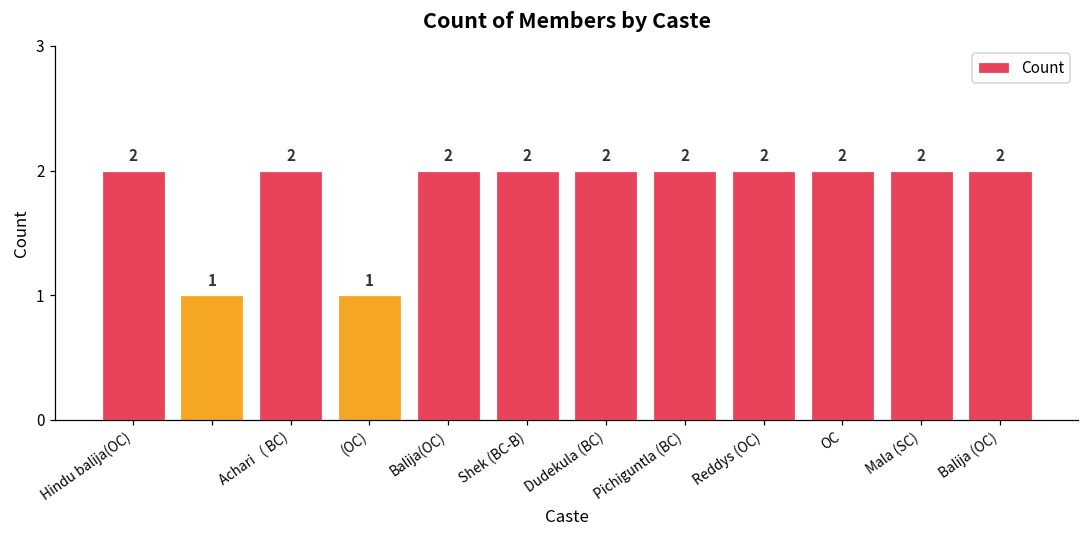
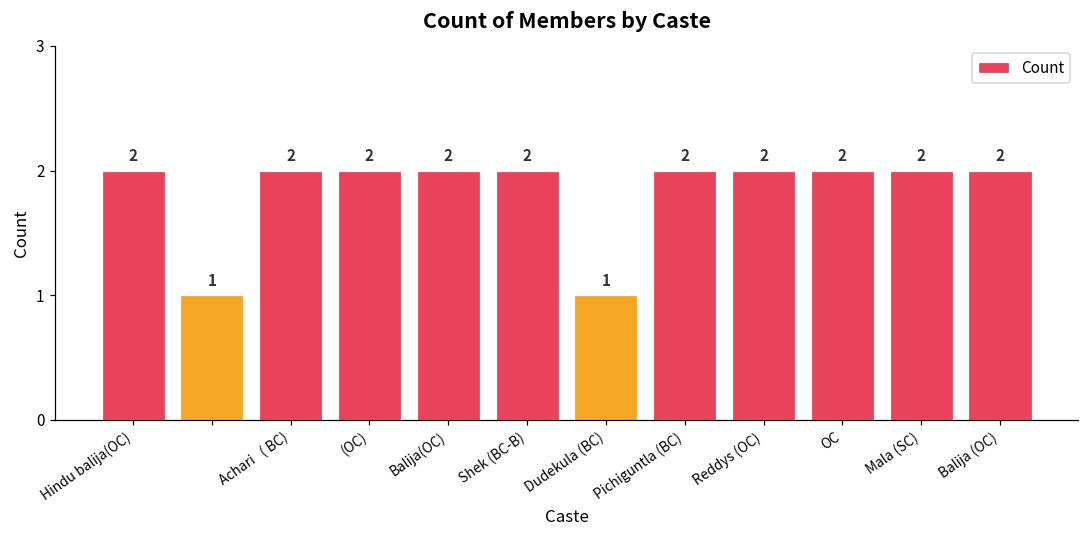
  {
    "Hindu balija(OC)": 2,
    "Achari ( BC)": 2,
-   "(OC)": 1,
+   "(OC)": 2,
    "Balija(OC)": 2,
    "Shek (BC-B)": 2,
-   "Dudekula (BC)": 2,
+   "Dudekula (BC)": 1,
    "Pichiguntla (BC)": 2,
    "Reddys (OC)": 2,
    "OC": 2,
    "Mala (SC)": 2,
    "Balija (OC)": 2
  }
